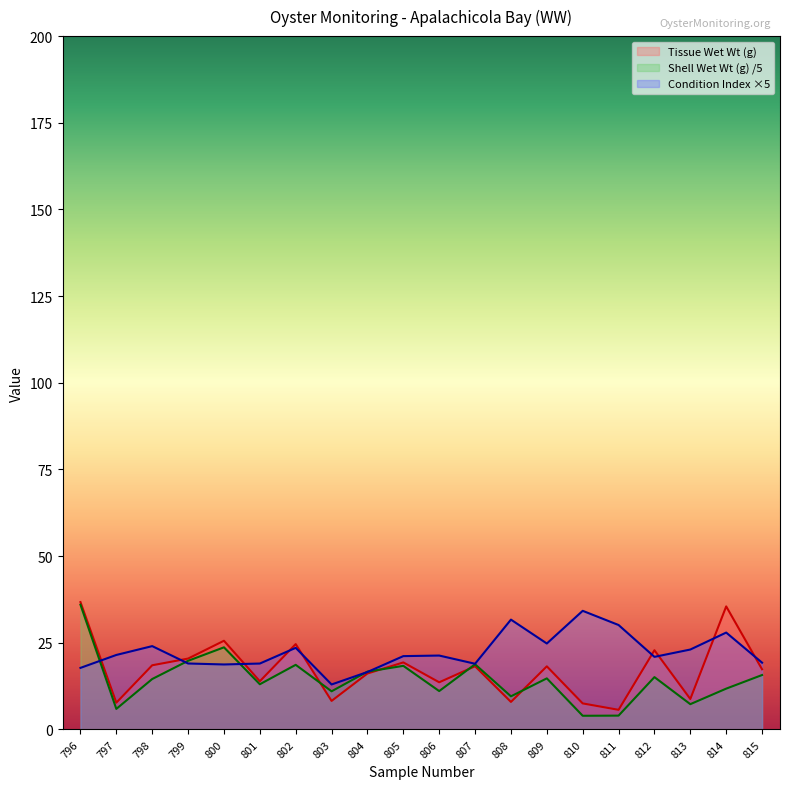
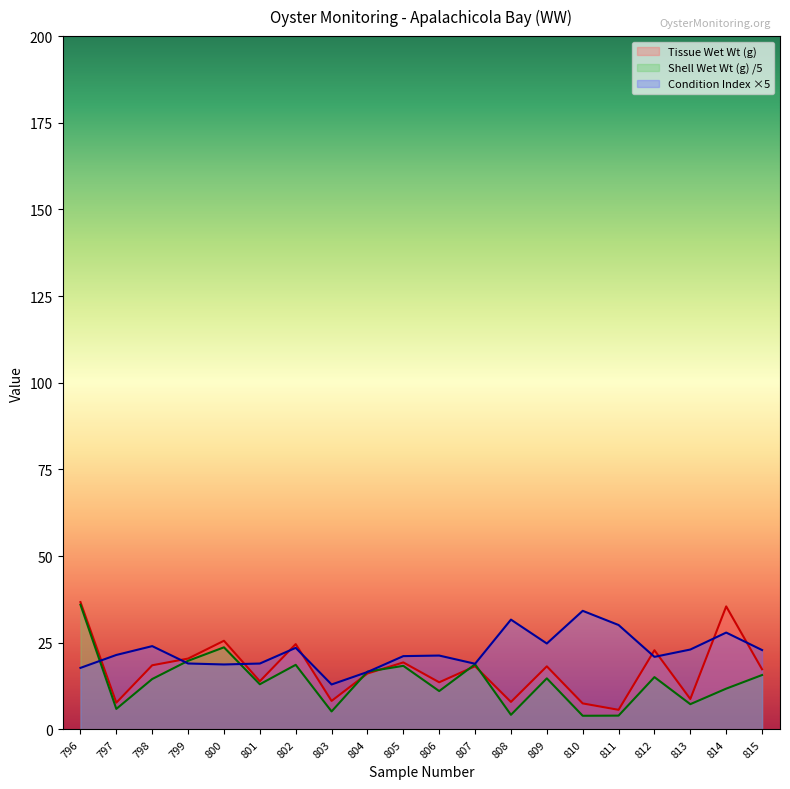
  {
    "Tissue Wet Wt (g)": {
      "796": 37,
      "797": 8,
      "798": 19,
      "800": 26,
      "801": 14,
      "802": 25,
      "803": 8,
      "805": 19,
      "806": 14,
      "808": 8,
      "809": 18,
      "810": 8,
      "811": 6,
      "812": 23,
      "813": 9,
      "814": 36,
      "815": 17
    },
    "Shell Wet Wt (g) /5": {
      "796": 36,
      "797": 6,
      "798": 15,
      "800": 24,
      "801": 13,
      "802": 19,
-     "803": 11,
+     "803": 5,
      "805": 18,
      "806": 11,
-     "808": 10,
+     "808": 4,
      "809": 15,
      "810": 4,
      "811": 4,
      "812": 15,
      "813": 7,
      "814": 12,
      "815": 16
    },
    "Condition Index ×5": {
      "796": 18,
      "797": 21,
      "798": 24,
      "799": 19,
      "800": 19,
      "801": 19,
      "802": 24,
      "803": 13,
      "805": 21,
      "806": 21,
      "808": 32,
      "809": 25,
      "810": 34,
      "811": 30,
      "812": 21,
      "813": 23,
      "814": 28,
-     "815": 19
+     "815": 23
    }
  }
